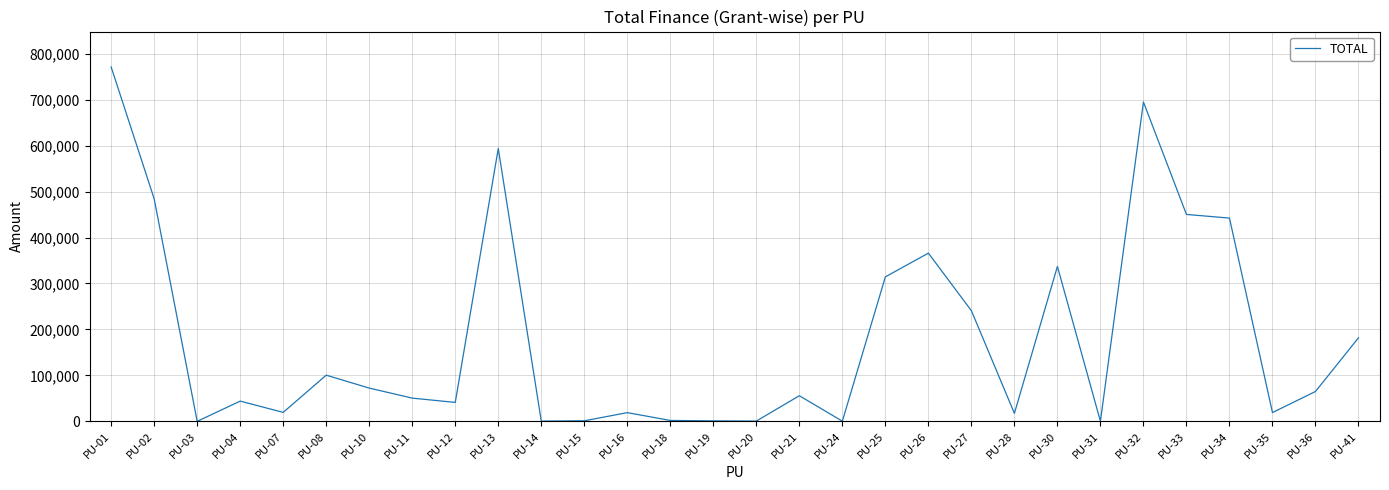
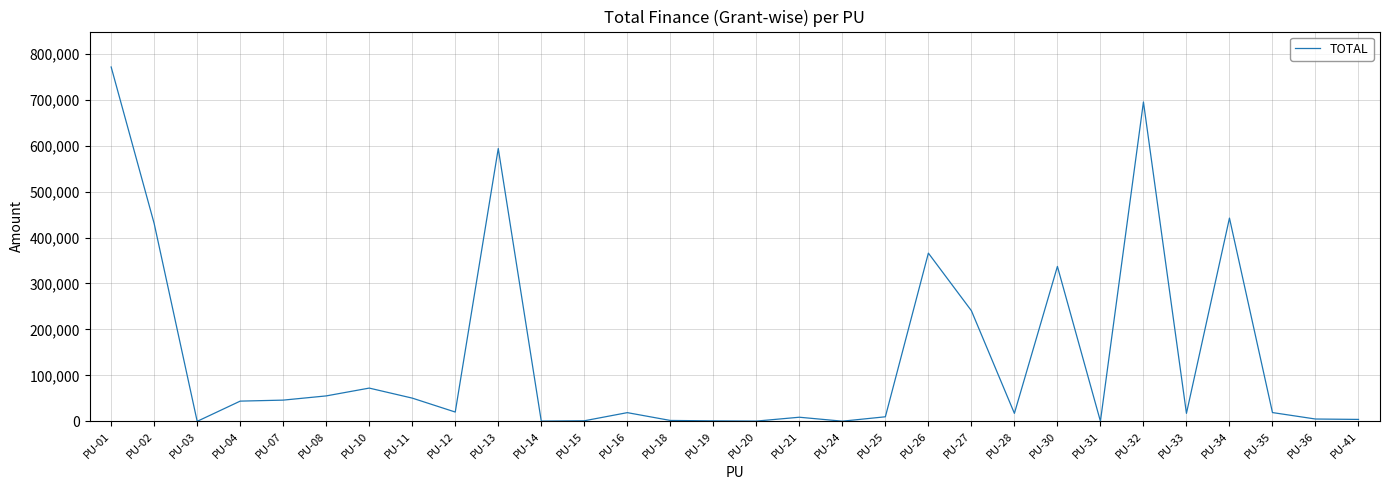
  {
    "PU-01": "770,000",
-   "PU-02": "480,000",
+   "PU-02": "430,000",
    "PU-03": "0",
    "PU-04": "40,000",
-   "PU-07": "20,000",
-   "PU-08": "100,000",
+   "PU-07": "50,000",
+   "PU-08": "60,000",
    "PU-10": "70,000",
    "PU-11": "50,000",
-   "PU-12": "40,000",
+   "PU-12": "20,000",
    "PU-13": "590,000",
    "PU-14": "0",
    "PU-15": "0",
    "PU-16": "20,000",
    "PU-18": "0",
    "PU-19": "0",
    "PU-20": "0",
-   "PU-21": "60,000",
+   "PU-21": "10,000",
    "PU-24": "0",
-   "PU-25": "310,000",
+   "PU-25": "10,000",
    "PU-26": "370,000",
    "PU-27": "240,000",
    "PU-28": "20,000",
    "PU-30": "340,000",
    "PU-31": "0",
    "PU-32": "690,000",
-   "PU-33": "450,000",
+   "PU-33": "20,000",
    "PU-34": "440,000",
    "PU-35": "20,000",
-   "PU-36": "70,000",
-   "PU-41": "180,000"
+   "PU-36": "10,000",
+   "PU-41": "0"
  }
